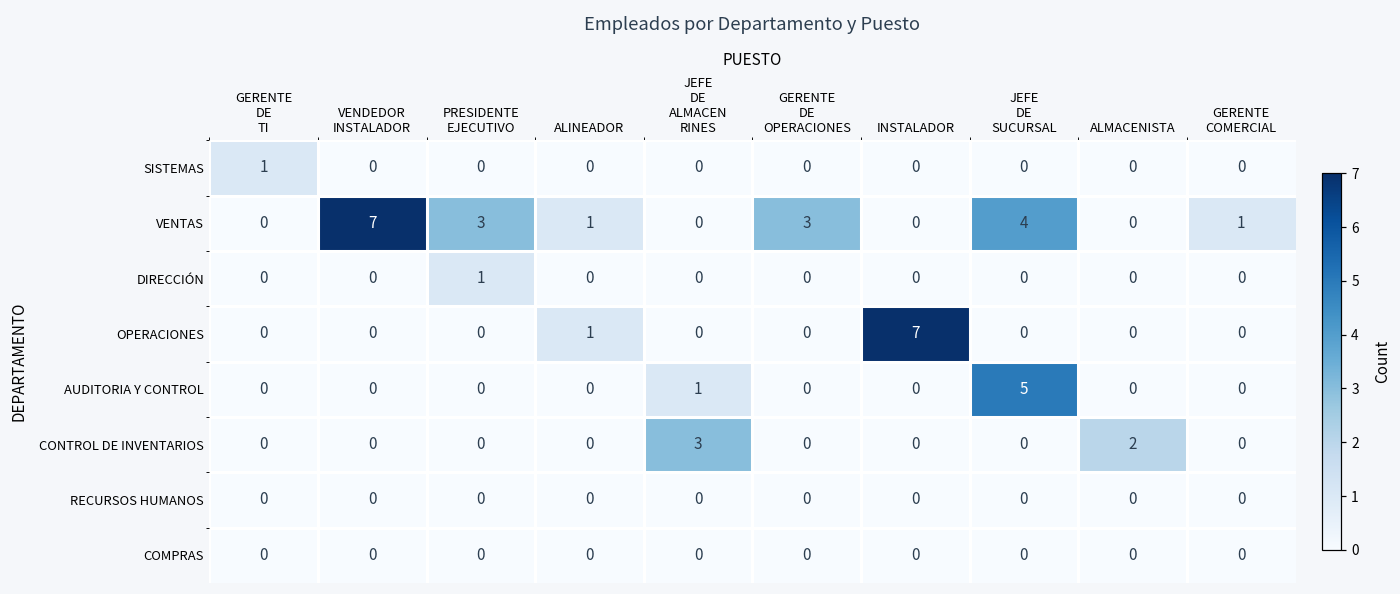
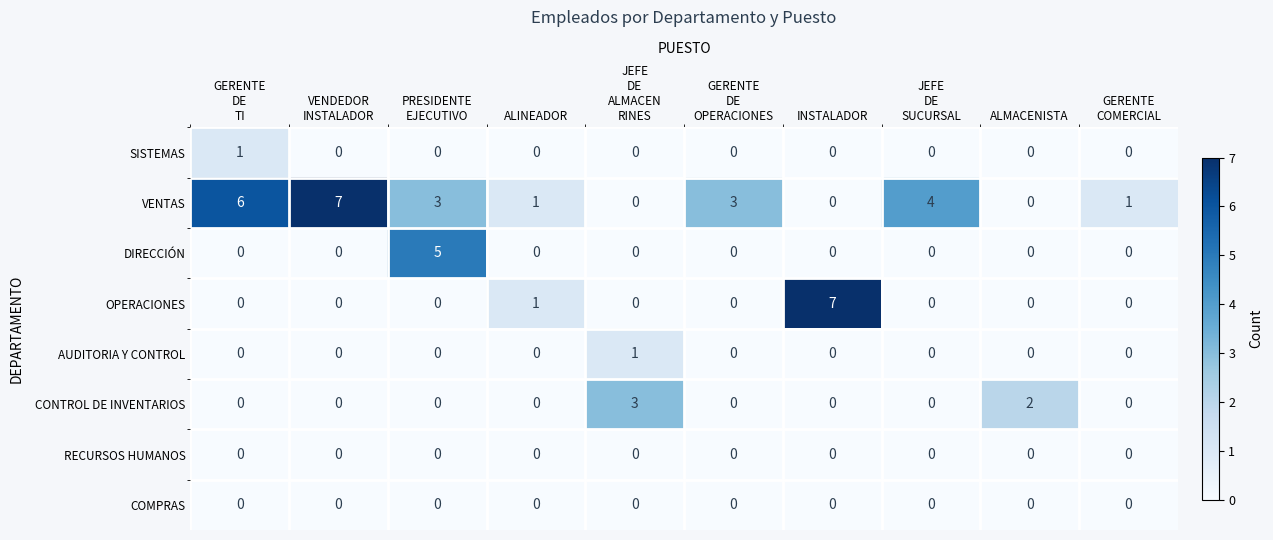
  {
    "SISTEMAS": {
      "GERENTE DE TI": 1,
      "VENDEDOR INSTALADOR": 0,
      "PRESIDENTE EJECUTIVO": 0,
      "ALINEADOR": 0,
      "JEFE DE ALMACEN RINES": 0,
      "GERENTE DE OPERACIONES": 0,
      "INSTALADOR": 0,
      "JEFE DE SUCURSAL": 0,
      "ALMACENISTA": 0,
      "GERENTE COMERCIAL": 0
    },
    "VENTAS": {
-     "GERENTE DE TI": 0,
+     "GERENTE DE TI": 6,
      "VENDEDOR INSTALADOR": 7,
      "PRESIDENTE EJECUTIVO": 3,
      "ALINEADOR": 1,
      "JEFE DE ALMACEN RINES": 0,
      "GERENTE DE OPERACIONES": 3,
      "INSTALADOR": 0,
      "JEFE DE SUCURSAL": 4,
      "ALMACENISTA": 0,
      "GERENTE COMERCIAL": 1
    },
    "DIRECCIÓN": {
      "GERENTE DE TI": 0,
      "VENDEDOR INSTALADOR": 0,
-     "PRESIDENTE EJECUTIVO": 1,
+     "PRESIDENTE EJECUTIVO": 5,
      "ALINEADOR": 0,
      "JEFE DE ALMACEN RINES": 0,
      "GERENTE DE OPERACIONES": 0,
      "INSTALADOR": 0,
      "JEFE DE SUCURSAL": 0,
      "ALMACENISTA": 0,
      "GERENTE COMERCIAL": 0
    },
    "OPERACIONES": {
      "GERENTE DE TI": 0,
      "VENDEDOR INSTALADOR": 0,
      "PRESIDENTE EJECUTIVO": 0,
      "ALINEADOR": 1,
      "JEFE DE ALMACEN RINES": 0,
      "GERENTE DE OPERACIONES": 0,
      "INSTALADOR": 7,
      "JEFE DE SUCURSAL": 0,
      "ALMACENISTA": 0,
      "GERENTE COMERCIAL": 0
    },
    "AUDITORIA Y CONTROL": {
      "GERENTE DE TI": 0,
      "VENDEDOR INSTALADOR": 0,
      "PRESIDENTE EJECUTIVO": 0,
      "ALINEADOR": 0,
      "JEFE DE ALMACEN RINES": 1,
      "GERENTE DE OPERACIONES": 0,
      "INSTALADOR": 0,
-     "JEFE DE SUCURSAL": 5,
+     "JEFE DE SUCURSAL": 0,
      "ALMACENISTA": 0,
      "GERENTE COMERCIAL": 0
    },
    "CONTROL DE INVENTARIOS": {
      "GERENTE DE TI": 0,
      "VENDEDOR INSTALADOR": 0,
      "PRESIDENTE EJECUTIVO": 0,
      "ALINEADOR": 0,
      "JEFE DE ALMACEN RINES": 3,
      "GERENTE DE OPERACIONES": 0,
      "INSTALADOR": 0,
      "JEFE DE SUCURSAL": 0,
      "ALMACENISTA": 2,
      "GERENTE COMERCIAL": 0
    },
    "RECURSOS HUMANOS": {
      "GERENTE DE TI": 0,
      "VENDEDOR INSTALADOR": 0,
      "PRESIDENTE EJECUTIVO": 0,
      "ALINEADOR": 0,
      "JEFE DE ALMACEN RINES": 0,
      "GERENTE DE OPERACIONES": 0,
      "INSTALADOR": 0,
      "JEFE DE SUCURSAL": 0,
      "ALMACENISTA": 0,
      "GERENTE COMERCIAL": 0
    },
    "COMPRAS": {
      "GERENTE DE TI": 0,
      "VENDEDOR INSTALADOR": 0,
      "PRESIDENTE EJECUTIVO": 0,
      "ALINEADOR": 0,
      "JEFE DE ALMACEN RINES": 0,
      "GERENTE DE OPERACIONES": 0,
      "INSTALADOR": 0,
      "JEFE DE SUCURSAL": 0,
      "ALMACENISTA": 0,
      "GERENTE COMERCIAL": 0
    }
  }
